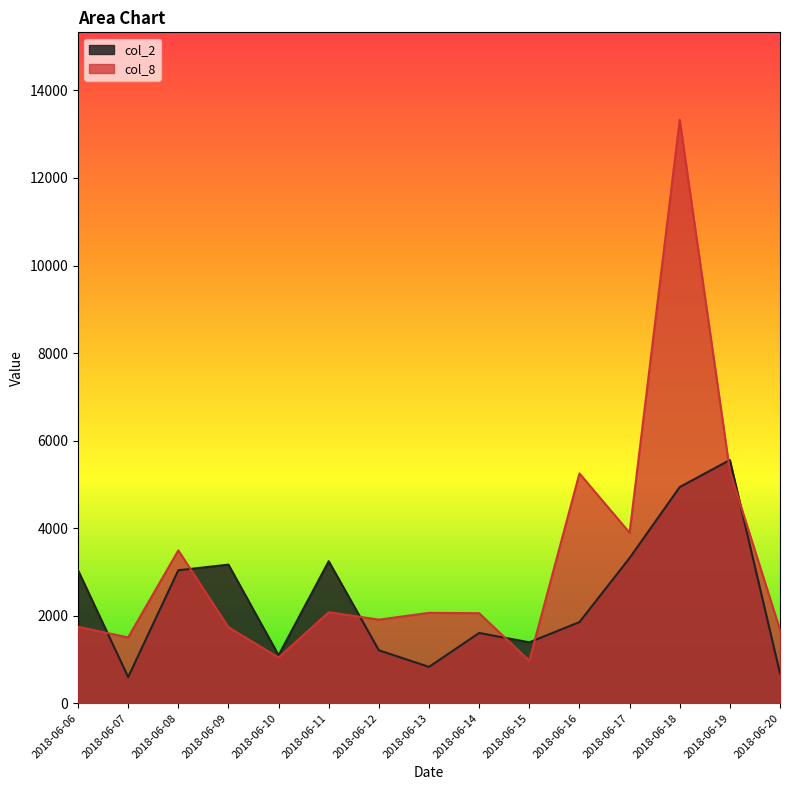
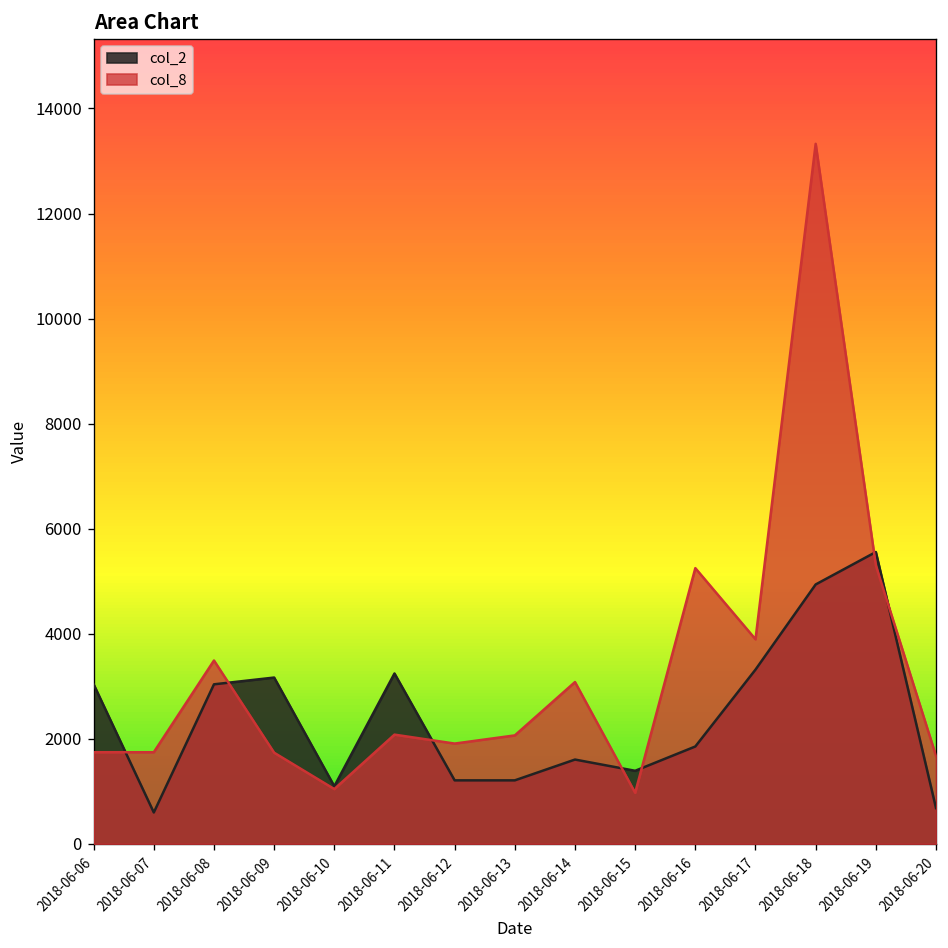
  {
    "col_2": {
      "2018-06-06": 3000,
      "2018-06-07": 600,
      "2018-06-08": 3000,
      "2018-06-09": 3200,
      "2018-06-11": 3200,
      "2018-06-12": 1200,
-     "2018-06-13": 800,
+     "2018-06-13": 1200,
      "2018-06-14": 1600,
      "2018-06-15": 1400,
      "2018-06-16": 1900,
      "2018-06-17": 3300,
      "2018-06-18": 4900,
      "2018-06-19": 5600,
      "2018-06-20": 700
    },
    "col_8": {
      "2018-06-06": 1700,
-     "2018-06-07": 1500,
+     "2018-06-07": 1700,
      "2018-06-08": 3500,
      "2018-06-09": 1700,
      "2018-06-11": 2100,
      "2018-06-12": 1900,
      "2018-06-13": 2100,
-     "2018-06-14": 2100,
+     "2018-06-14": 3100,
      "2018-06-15": 1000,
      "2018-06-16": 5200,
      "2018-06-17": 3900,
      "2018-06-18": 13300,
      "2018-06-19": 5300,
      "2018-06-20": 1700
    }
  }
